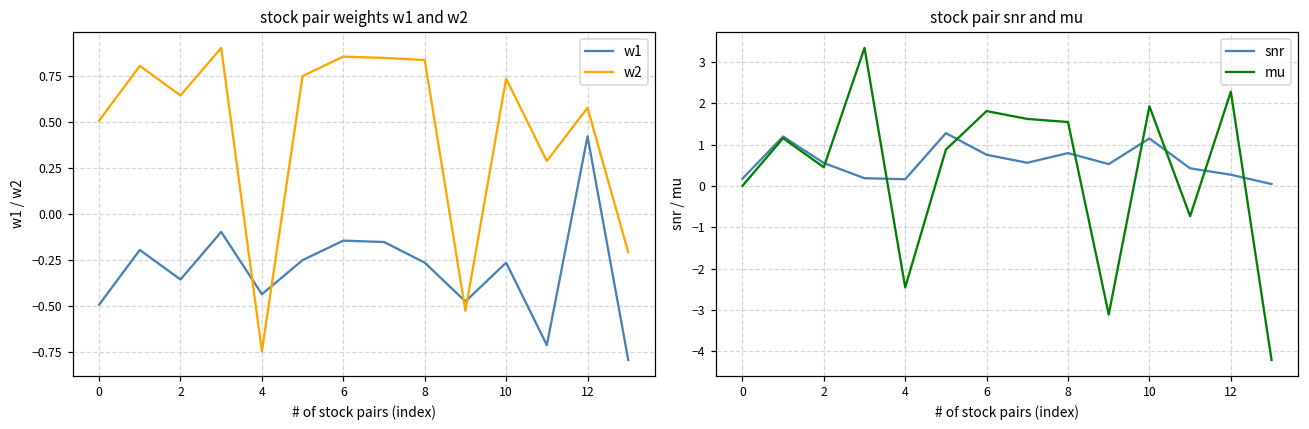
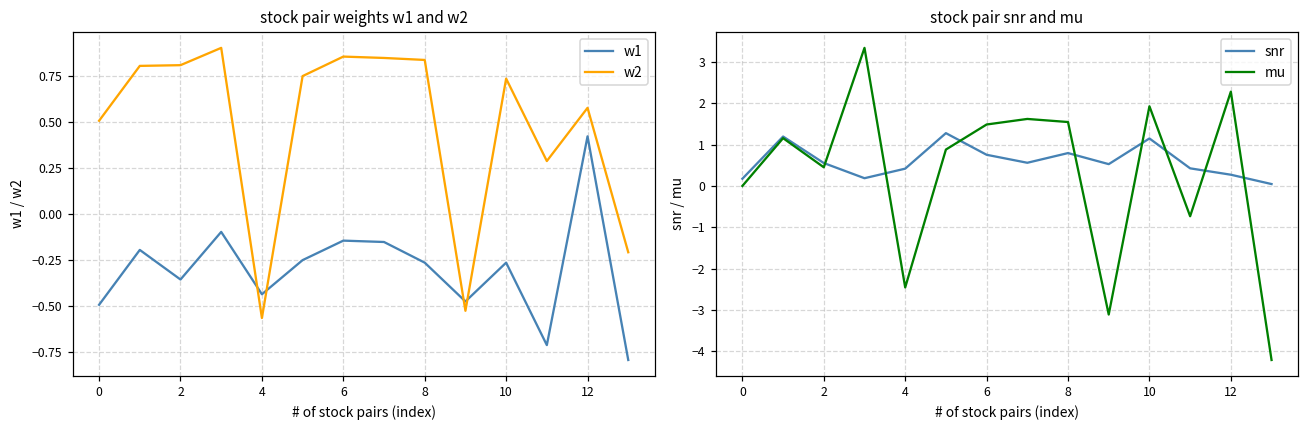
  {
    "stock pair weights w1 and w2": {
      "w1": {
        "0": -0.49,
        "2": -0.36,
        "4": -0.44,
        "6": -0.14,
        "8": -0.26,
        "10": -0.26,
        "12": 0.42
      },
      "w2": {
        "0": 0.51,
-       "2": 0.64,
-       "4": -0.75,
+       "2": 0.81,
+       "4": -0.56,
        "6": 0.86,
        "8": 0.84,
        "10": 0.74,
        "12": 0.58
      }
    },
    "stock pair snr and mu": {
      "snr": {
        "0": 0.2,
        "2": 0.6,
-       "4": 0.2,
+       "4": 0.4,
        "6": 0.8,
        "8": 0.8,
        "10": 1.1,
        "12": 0.3
      },
      "mu": {
        "0": 0.0,
        "2": 0.5,
        "4": -2.5,
-       "6": 1.8,
+       "6": 1.5,
        "8": 1.5,
        "10": 1.9,
        "12": 2.3
      }
    }
  }
